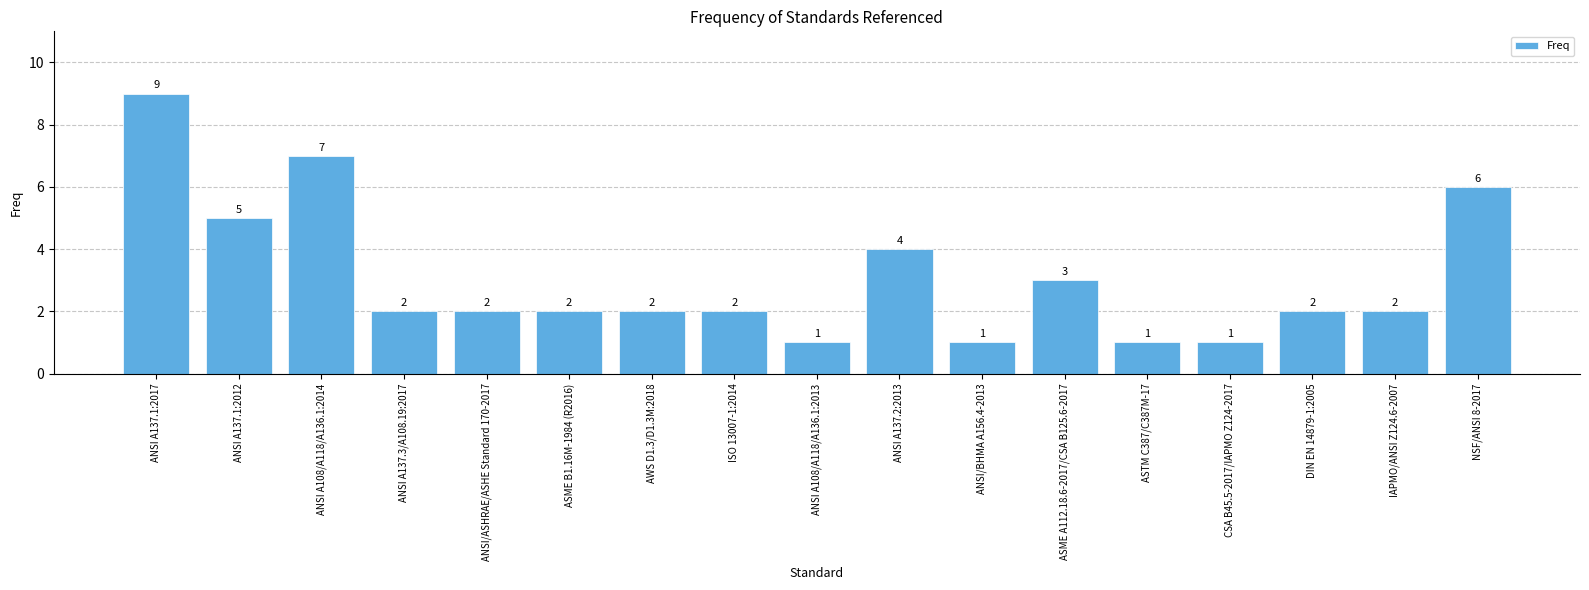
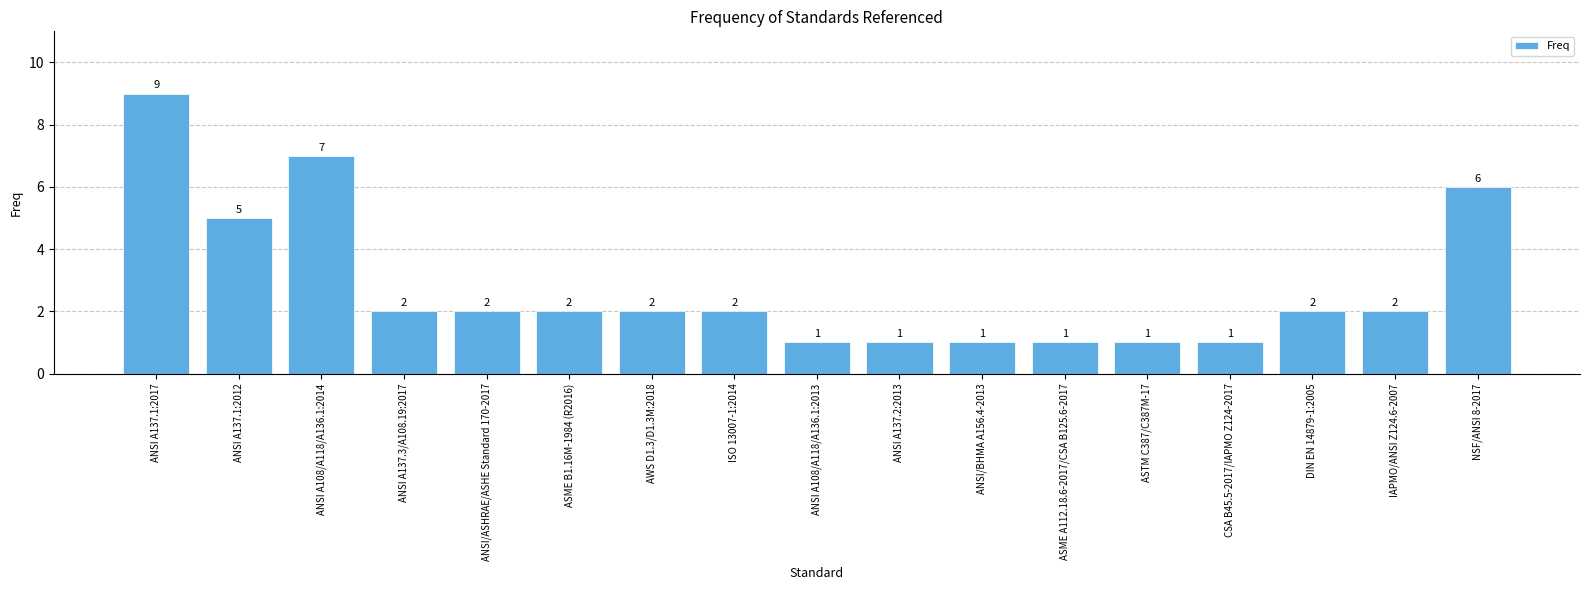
  {
    "ANSI A137.1:2017": 9,
    "ANSI A137.1:2012": 5,
    "ANSI A108/A118/A136.1:2014": 7,
    "ANSI A137.3/A108.19:2017": 2,
    "ANSI/ASHRAE/ASHE Standard 170-2017": 2,
    "ASME B1.16M-1984 (R2016)": 2,
    "AWS D1.3/D1.3M:2018": 2,
    "ISO 13007-1:2014": 2,
    "ANSI A108/A118/A136.1:2013": 1,
-   "ANSI A137.2:2013": 4,
+   "ANSI A137.2:2013": 1,
    "ANSI/BHMA A156.4-2013": 1,
-   "ASME A112.18.6-2017/CSA B125.6-2017": 3,
+   "ASME A112.18.6-2017/CSA B125.6-2017": 1,
    "ASTM C387/C387M-17": 1,
    "CSA B45.5-2017/IAPMO Z124-2017": 1,
    "DIN EN 14879-1:2005": 2,
    "IAPMO/ANSI Z124.6-2007": 2,
    "NSF/ANSI 8-2017": 6
  }
